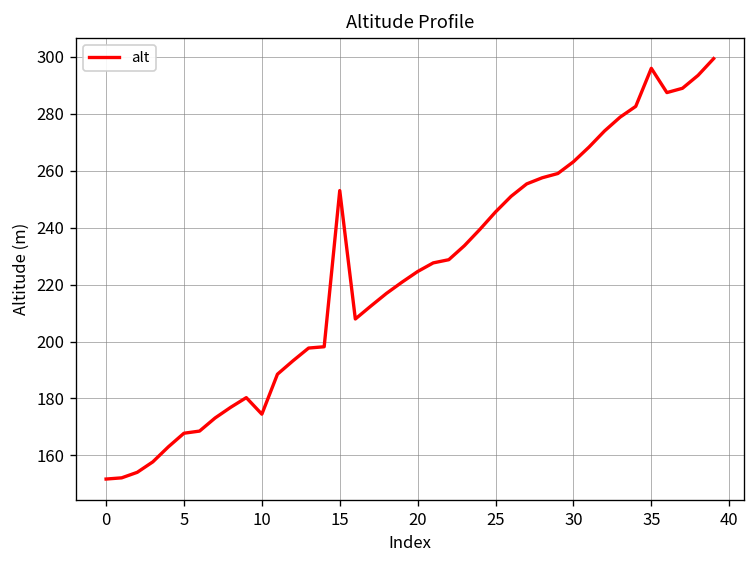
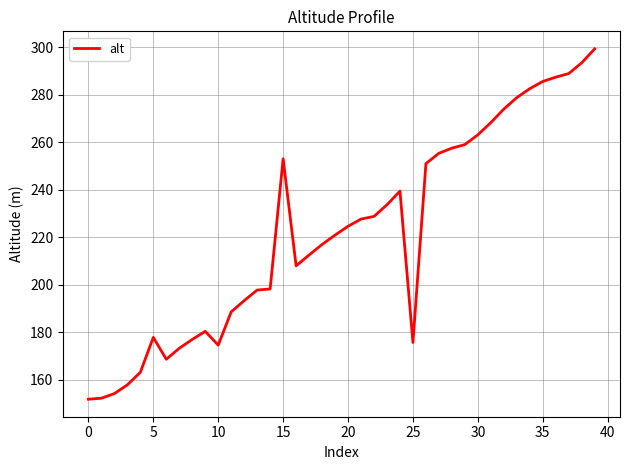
  {
    "0": 152,
-   "5": 168,
+   "5": 178,
    "10": 175,
    "15": 253,
    "20": 225,
-   "25": 245,
+   "25": 176,
    "30": 263,
-   "35": 296
+   "35": 286
  }
